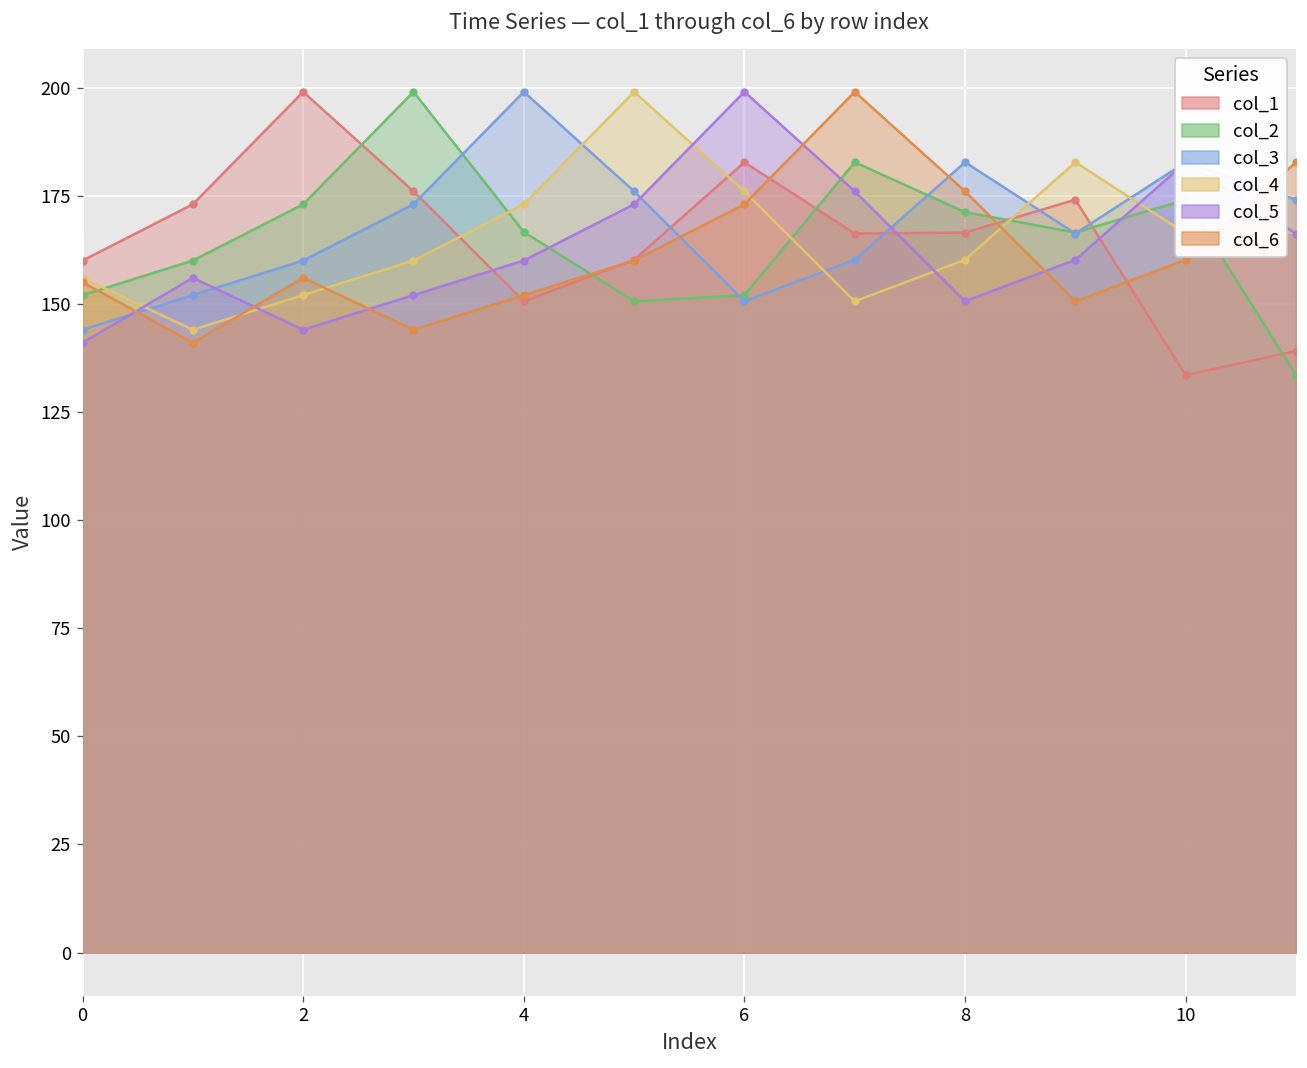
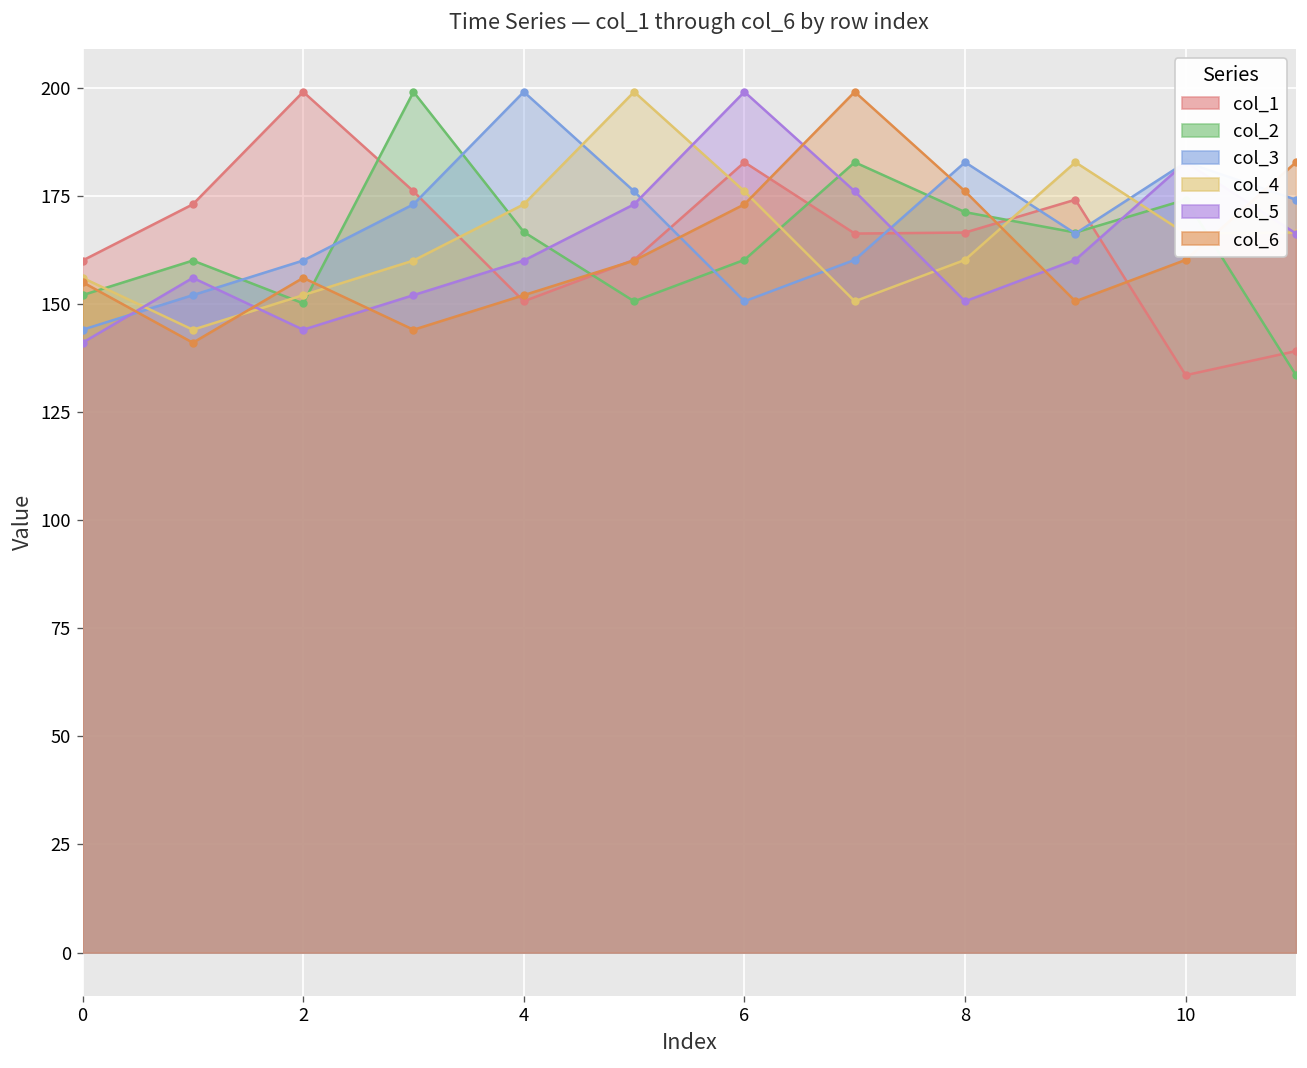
  {
    "col_2": {
      "0": 152,
-     "2": 173,
+     "2": 150,
      "4": 167,
-     "6": 152,
+     "6": 160,
      "8": 171
    }
  }
